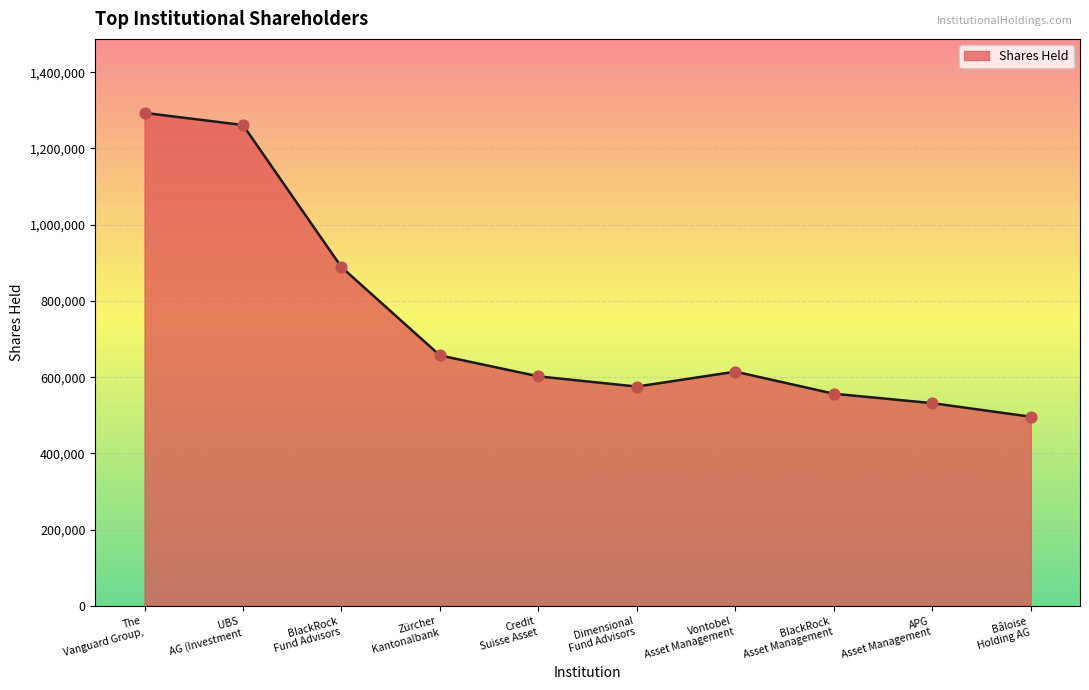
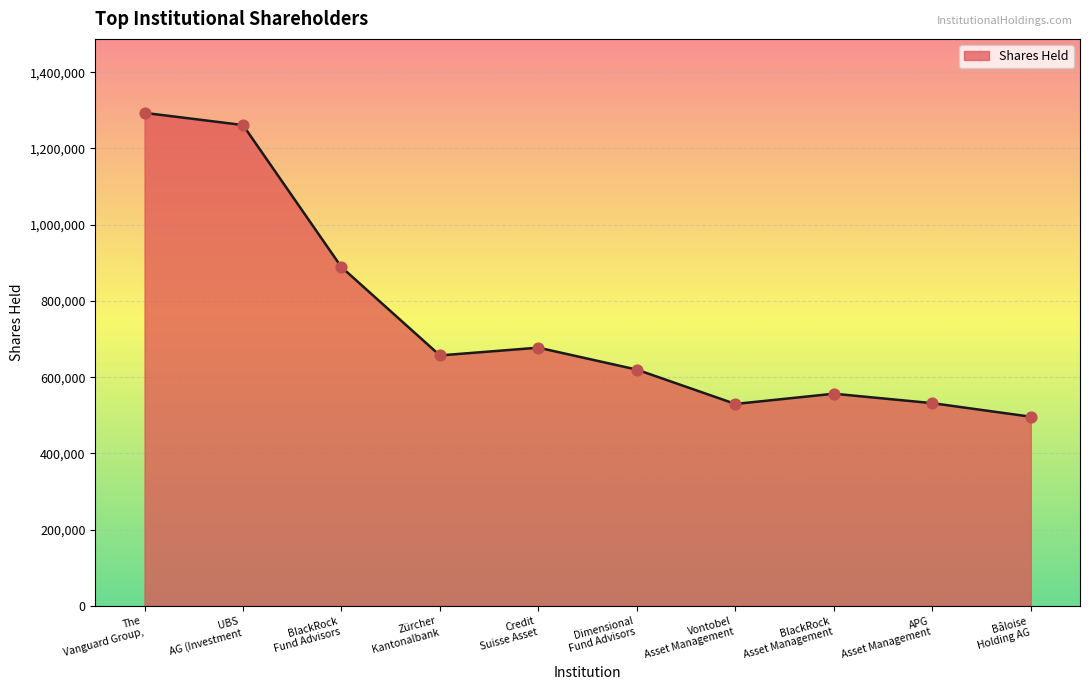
  {
    "The Vanguard Group,": "1,290,000",
    "UBS AG (Investment": "1,260,000",
    "BlackRock Fund Advisors": "890,000",
    "Zürcher Kantonalbank": "660,000",
-   "Credit Suisse Asset": "600,000",
-   "Dimensional Fund Advisors": "580,000",
-   "Vontobel Asset Management": "610,000",
+   "Credit Suisse Asset": "680,000",
+   "Dimensional Fund Advisors": "620,000",
+   "Vontobel Asset Management": "530,000",
    "BlackRock Asset Management": "560,000",
    "APG Asset Management": "530,000",
    "Bâloise Holding AG": "500,000"
  }
